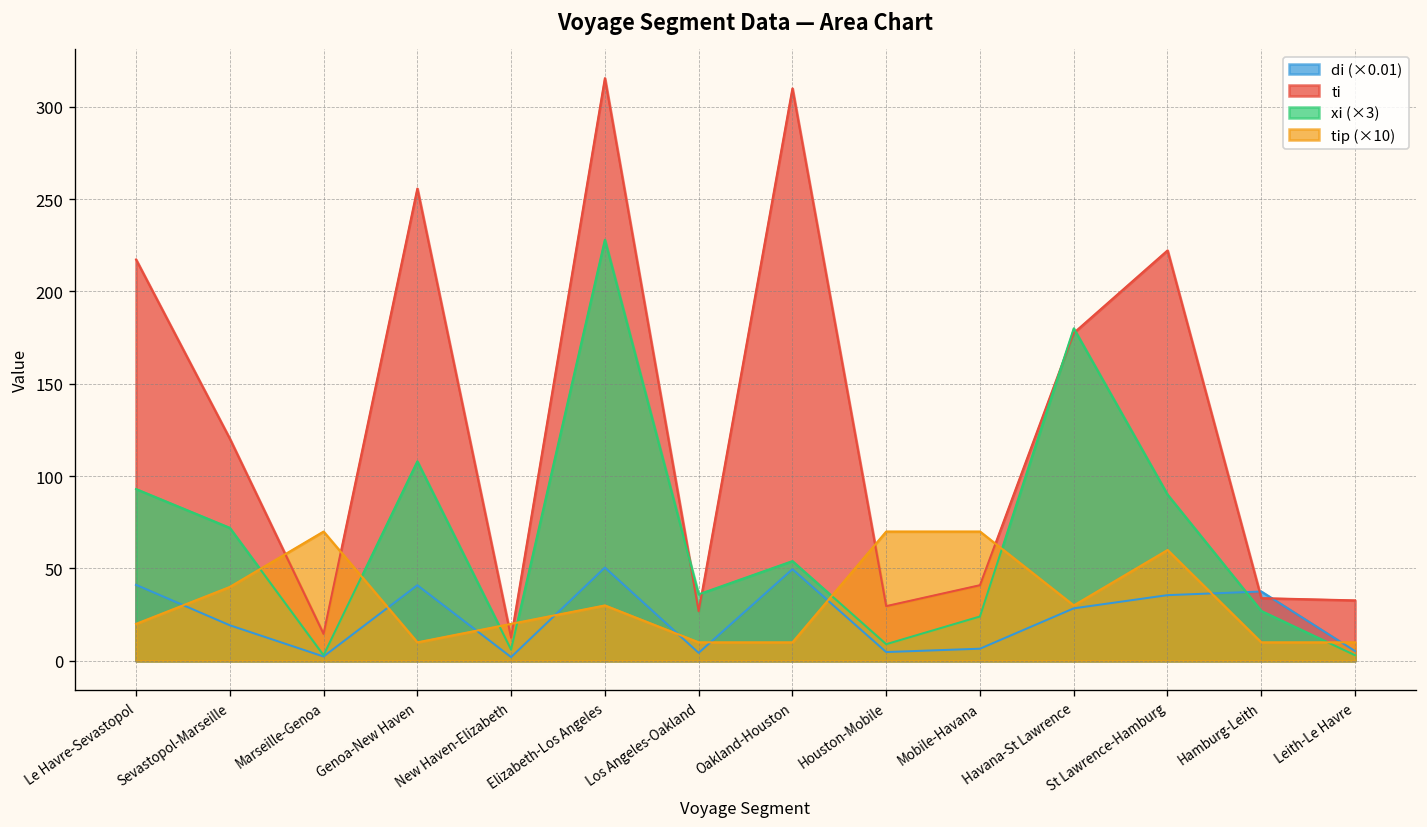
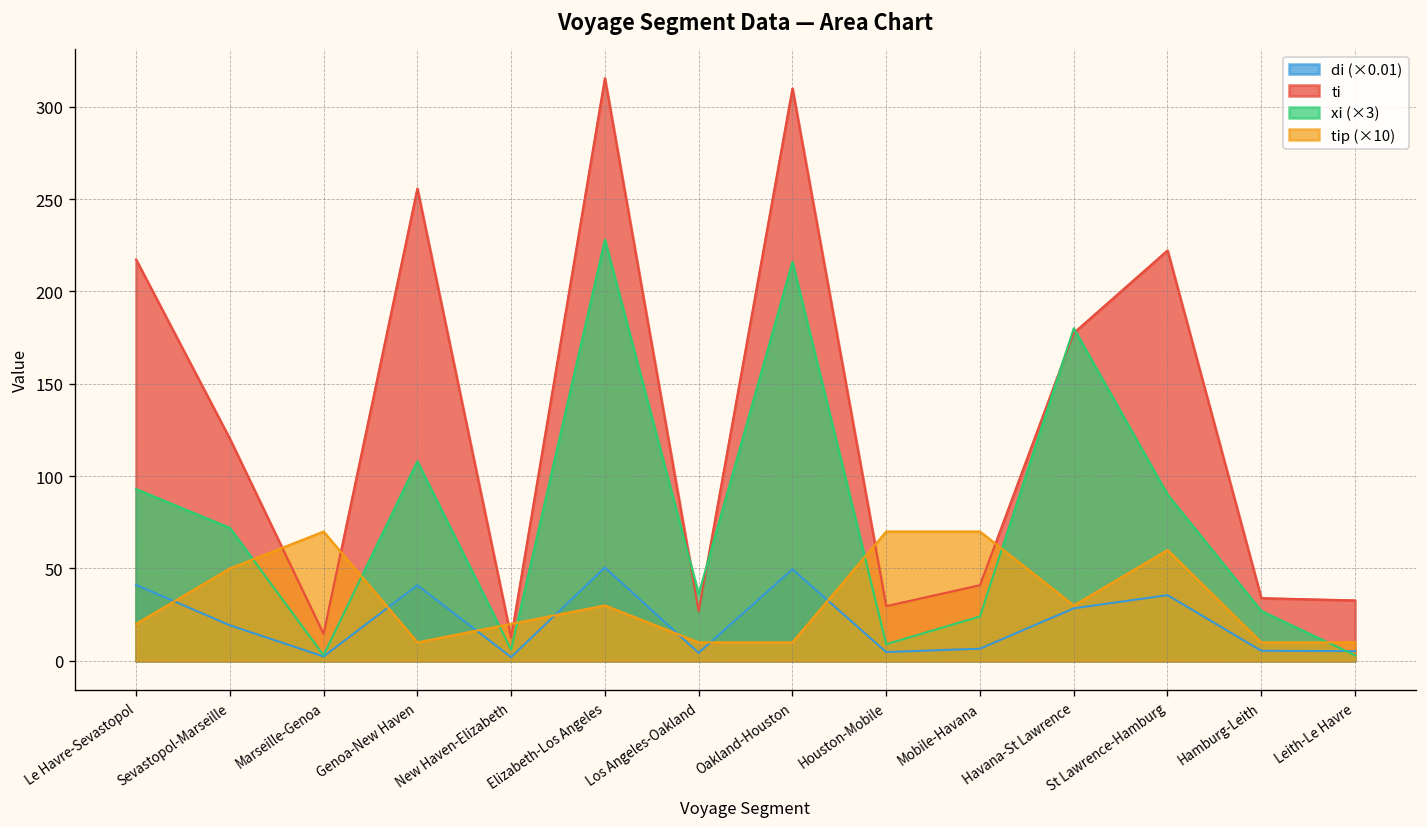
  {
    "di (×0.01)": {
      "Le Havre-Sevastopol": 41,
      "Sevastopol-Marseille": 19,
      "Genoa-New Haven": 41,
      "New Haven-Elizabeth": 2,
      "Elizabeth-Los Angeles": 50,
      "Los Angeles-Oakland": 4,
      "Oakland-Houston": 50,
      "Houston-Mobile": 5,
      "Mobile-Havana": 7,
      "St Lawrence-Hamburg": 36,
-     "Hamburg-Leith": 38,
+     "Hamburg-Leith": 5,
      "Leith-Le Havre": 5
    },
    "ti": {
      "Le Havre-Sevastopol": 217,
      "Sevastopol-Marseille": 120,
      "Marseille-Genoa": 15,
      "Genoa-New Haven": 256,
      "New Haven-Elizabeth": 12,
      "Elizabeth-Los Angeles": 315,
      "Los Angeles-Oakland": 27,
      "Oakland-Houston": 310,
      "Houston-Mobile": 30,
      "Mobile-Havana": 41,
      "Havana-St Lawrence": 178,
      "St Lawrence-Hamburg": 222,
      "Hamburg-Leith": 34,
      "Leith-Le Havre": 33
    },
    "xi (×3)": {
      "Le Havre-Sevastopol": 93,
      "Sevastopol-Marseille": 72,
      "Genoa-New Haven": 108,
      "New Haven-Elizabeth": 6,
      "Elizabeth-Los Angeles": 228,
      "Los Angeles-Oakland": 36,
-     "Oakland-Houston": 54,
+     "Oakland-Houston": 216,
      "Houston-Mobile": 9,
      "Mobile-Havana": 24,
      "Havana-St Lawrence": 180,
      "St Lawrence-Hamburg": 90,
      "Hamburg-Leith": 27,
      "Leith-Le Havre": 3
    },
    "tip (×10)": {
      "Le Havre-Sevastopol": 20,
-     "Sevastopol-Marseille": 40,
+     "Sevastopol-Marseille": 50,
      "Marseille-Genoa": 70,
      "Genoa-New Haven": 10,
      "New Haven-Elizabeth": 20,
      "Elizabeth-Los Angeles": 30,
      "Los Angeles-Oakland": 10,
      "Oakland-Houston": 10,
      "Houston-Mobile": 70,
      "Mobile-Havana": 70,
      "St Lawrence-Hamburg": 60,
      "Hamburg-Leith": 10,
      "Leith-Le Havre": 10
    }
  }
